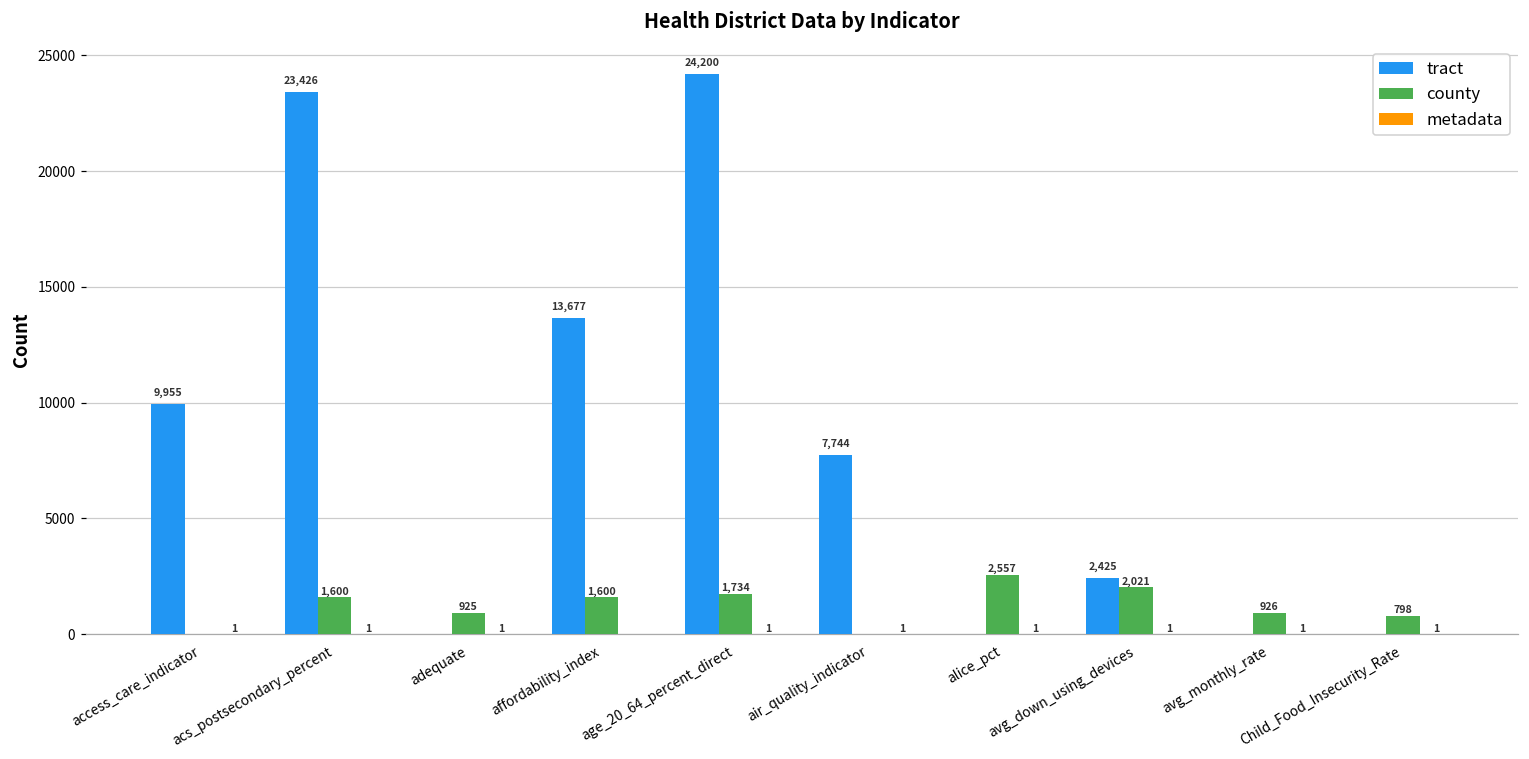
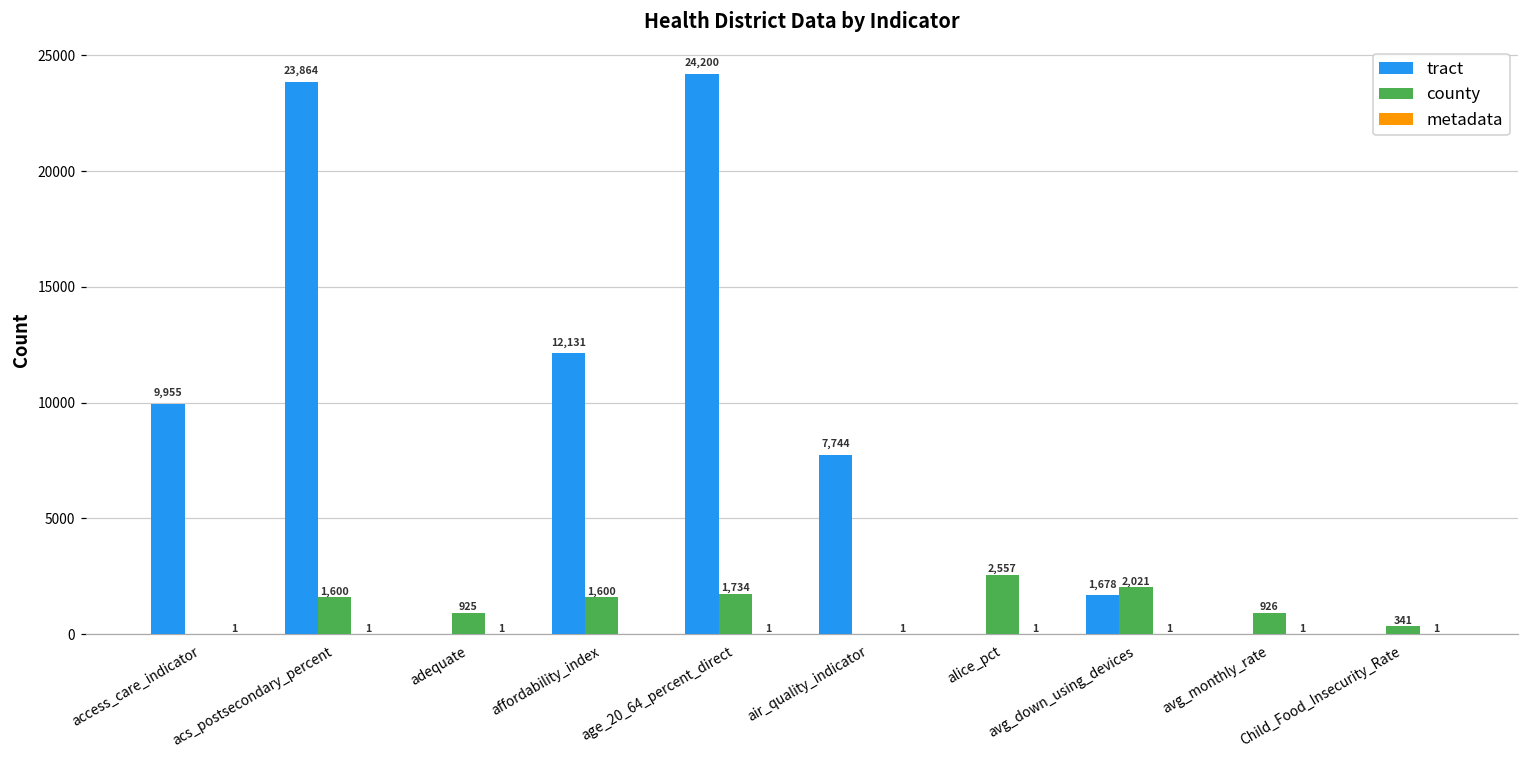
  {
    "tract": {
      "access_care_indicator": "9,955",
-     "acs_postsecondary_percent": "23,426",
-     "affordability_index": "13,677",
+     "acs_postsecondary_percent": "23,864",
+     "affordability_index": "12,131",
      "age_20_64_percent_direct": "24,200",
      "air_quality_indicator": "7,744",
-     "avg_down_using_devices": "2,425"
+     "avg_down_using_devices": "1,678"
    },
    "county": {
      "acs_postsecondary_percent": "1,600",
      "adequate": "925",
      "affordability_index": "1,600",
      "age_20_64_percent_direct": "1,734",
      "alice_pct": "2,557",
      "avg_down_using_devices": "2,021",
      "avg_monthly_rate": "926",
-     "Child_Food_Insecurity_Rate": "798"
+     "Child_Food_Insecurity_Rate": "341"
    },
    "metadata": {
      "access_care_indicator": "1",
      "acs_postsecondary_percent": "1",
      "adequate": "1",
      "age_20_64_percent_direct": "1",
      "air_quality_indicator": "1",
      "alice_pct": "1",
      "avg_down_using_devices": "1",
      "avg_monthly_rate": "1",
      "Child_Food_Insecurity_Rate": "1"
    }
  }
